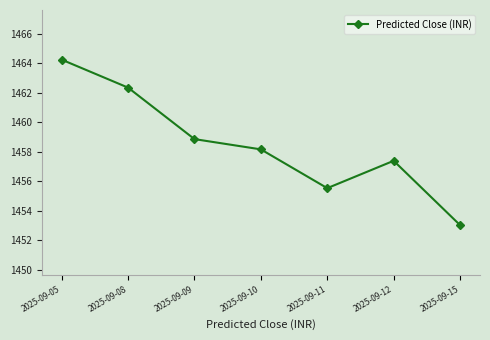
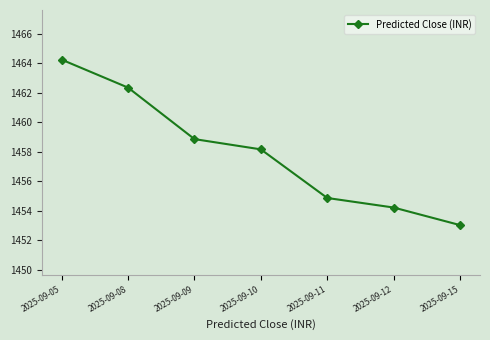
  {
    "2025-09-05": 1464.2,
    "2025-09-08": 1462.3,
    "2025-09-09": 1458.8,
    "2025-09-10": 1458.2,
-   "2025-09-11": 1455.5,
-   "2025-09-12": 1457.4,
+   "2025-09-11": 1454.9,
+   "2025-09-12": 1454.2,
    "2025-09-15": 1453.0
  }
